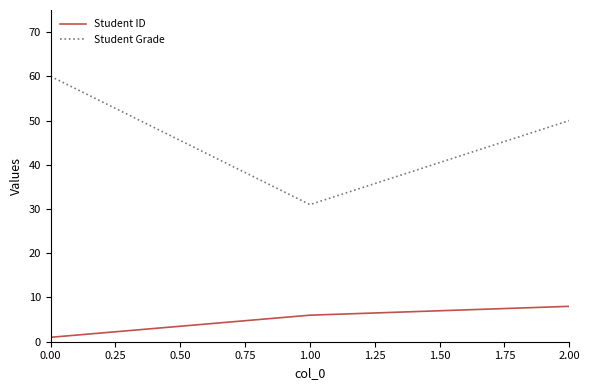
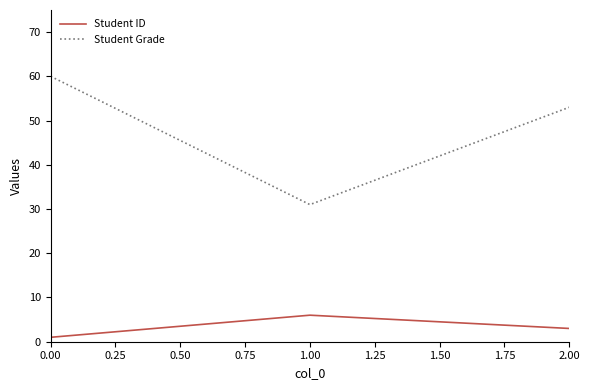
  {
    "Student ID": {
      "0.00": 1,
      "1.00": 6,
-     "2.00": 8
+     "2.00": 3
    },
    "Student Grade": {
      "0.00": 60,
      "1.00": 31,
-     "2.00": 50
+     "2.00": 53
    }
  }
